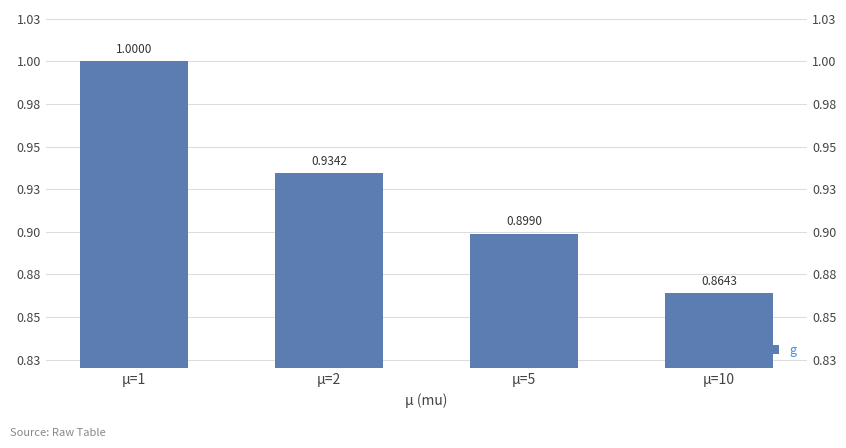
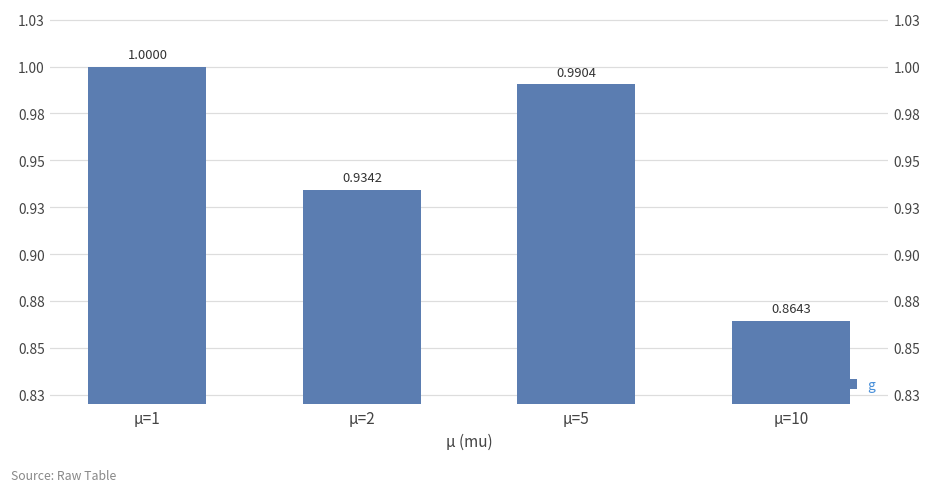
  {
    "μ=1": 1.0000,
    "μ=2": 0.9342,
-   "μ=5": 0.8990,
+   "μ=5": 0.9904,
    "μ=10": 0.8643
  }
